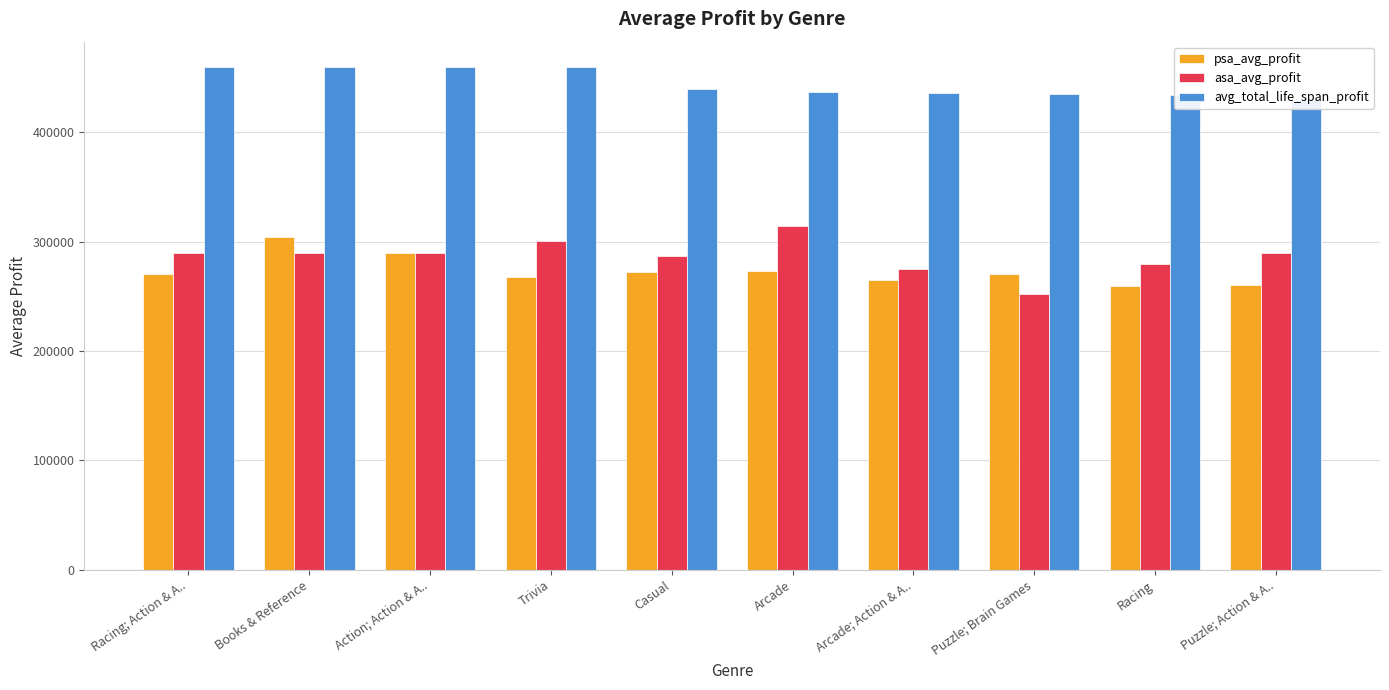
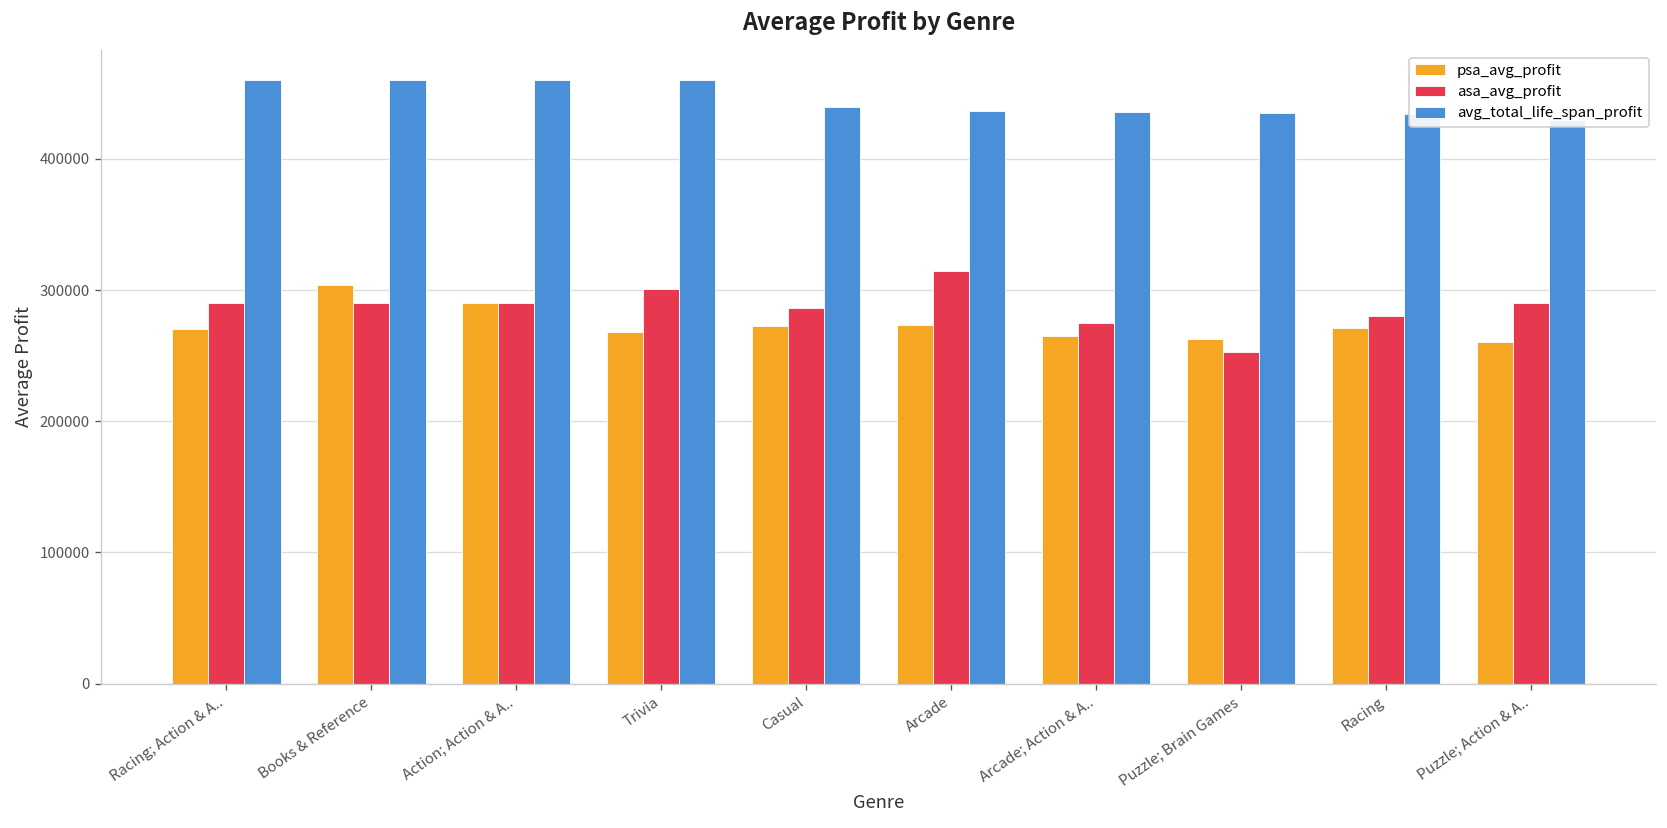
  {
    "psa_avg_profit": {
      "Racing; Action & A..": 270000,
      "Books & Reference": 304000,
      "Action; Action & A..": 290000,
      "Trivia": 268000,
      "Casual": 272000,
      "Arcade": 273000,
      "Arcade; Action & A..": 265000,
-     "Puzzle; Brain Games": 270000,
-     "Racing": 260000,
+     "Puzzle; Brain Games": 262000,
+     "Racing": 271000,
      "Puzzle; Action & A..": 260000
    },
    "asa_avg_profit": {
      "Racing; Action & A..": 290000,
      "Books & Reference": 290000,
      "Action; Action & A..": 290000,
      "Trivia": 301000,
      "Casual": 286000,
      "Arcade": 314000,
      "Arcade; Action & A..": 275000,
      "Puzzle; Brain Games": 253000,
      "Racing": 280000,
      "Puzzle; Action & A..": 290000
    },
    "avg_total_life_span_profit": {
      "Racing; Action & A..": 460000,
      "Books & Reference": 460000,
      "Action; Action & A..": 460000,
      "Trivia": 460000,
      "Casual": 440000,
      "Arcade": 437000,
      "Arcade; Action & A..": 436000,
      "Puzzle; Brain Games": 435000
    }
  }
